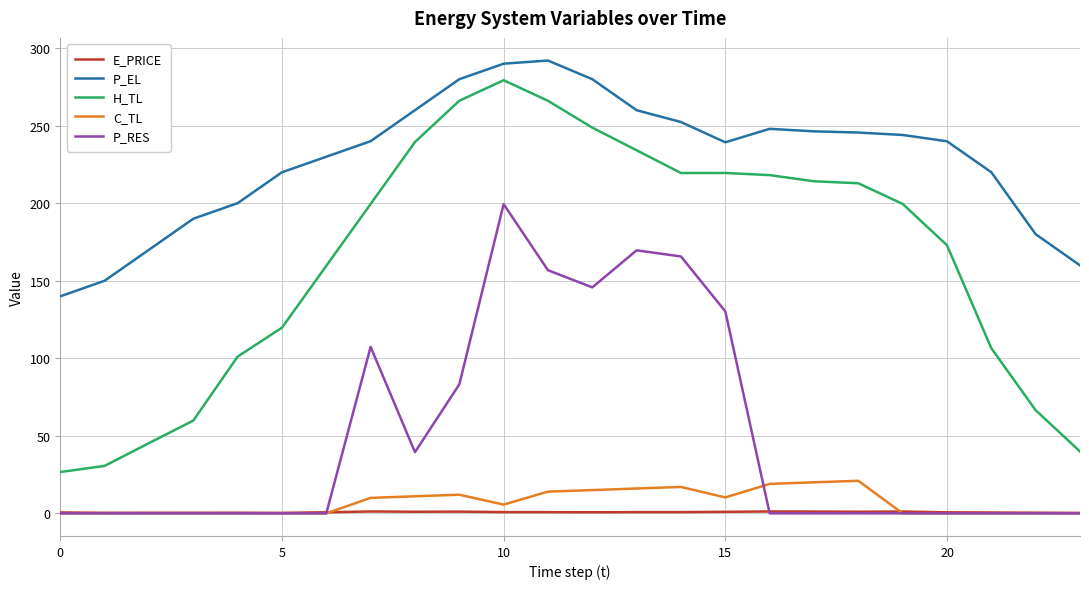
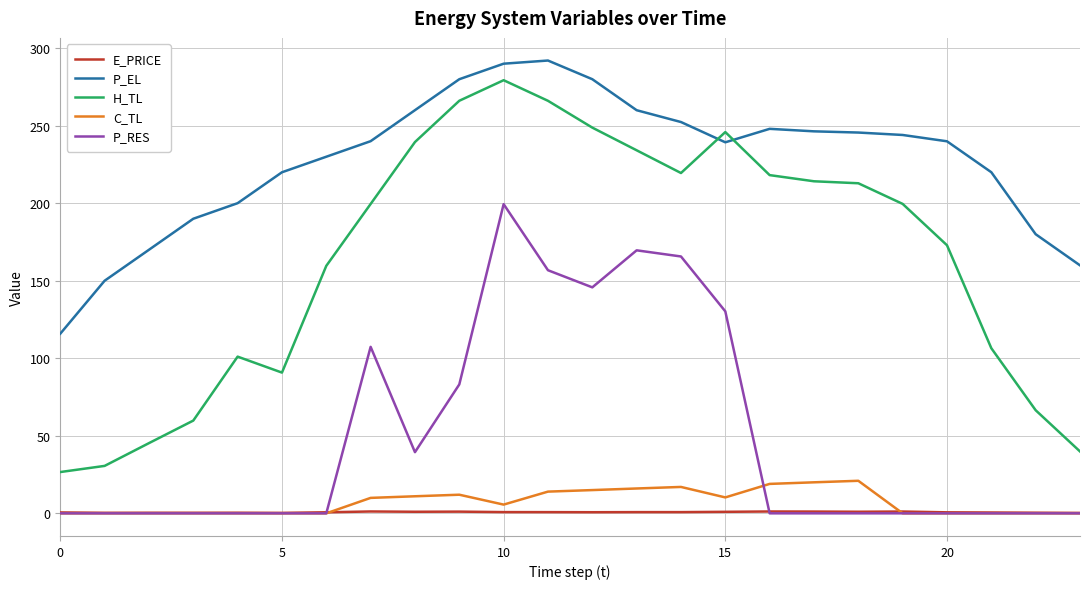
  {
    "E_PRICE": {
      "10": 1,
      "15": 1
    },
    "P_EL": {
-     "0": 140,
+     "0": 116,
      "5": 220,
      "10": 290,
      "15": 239,
      "20": 240
    },
    "H_TL": {
      "0": 27,
-     "5": 120,
+     "5": 91,
      "10": 279,
-     "15": 220,
+     "15": 246,
      "20": 173
    },
    "C_TL": {
      "10": 6,
      "15": 10
    },
    "P_RES": {
      "10": 199,
      "15": 130
    }
  }
